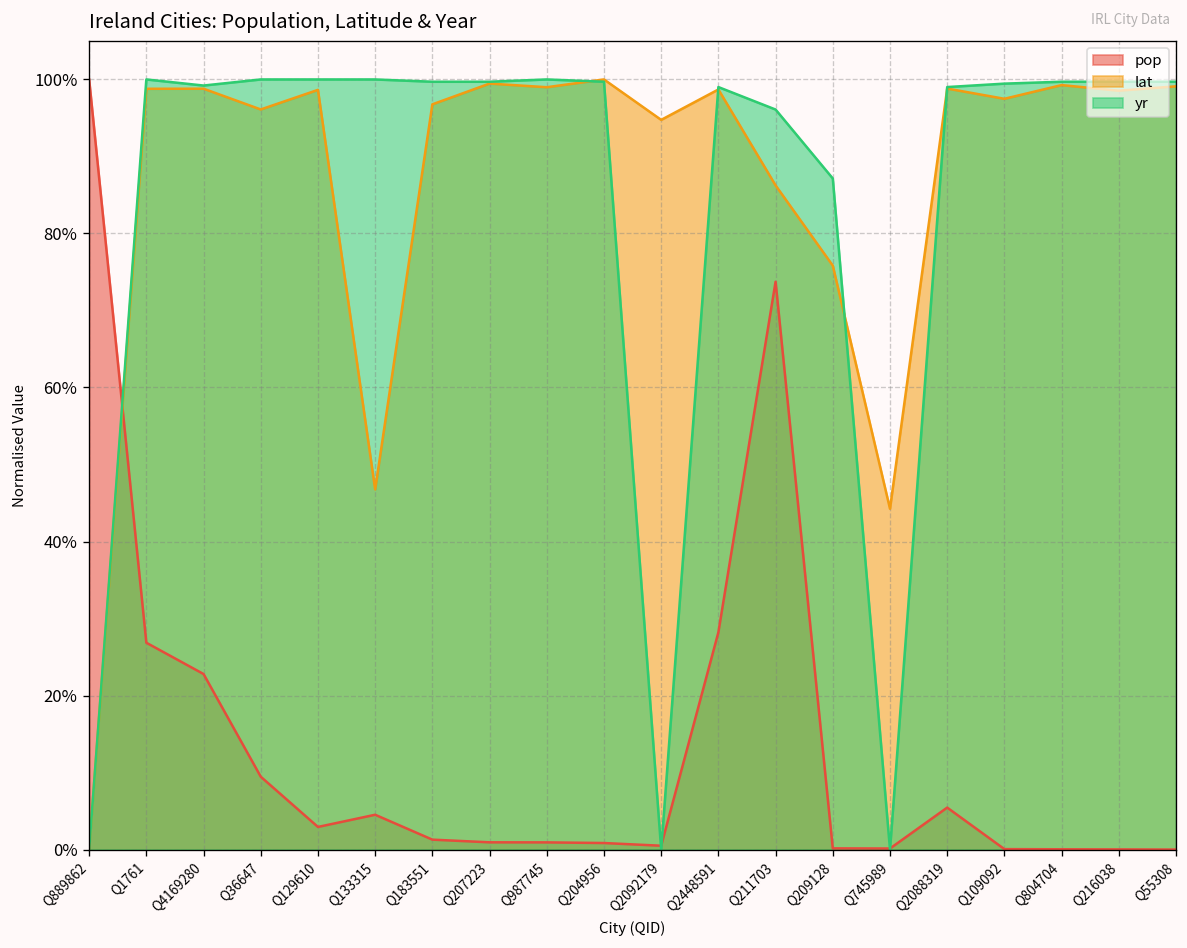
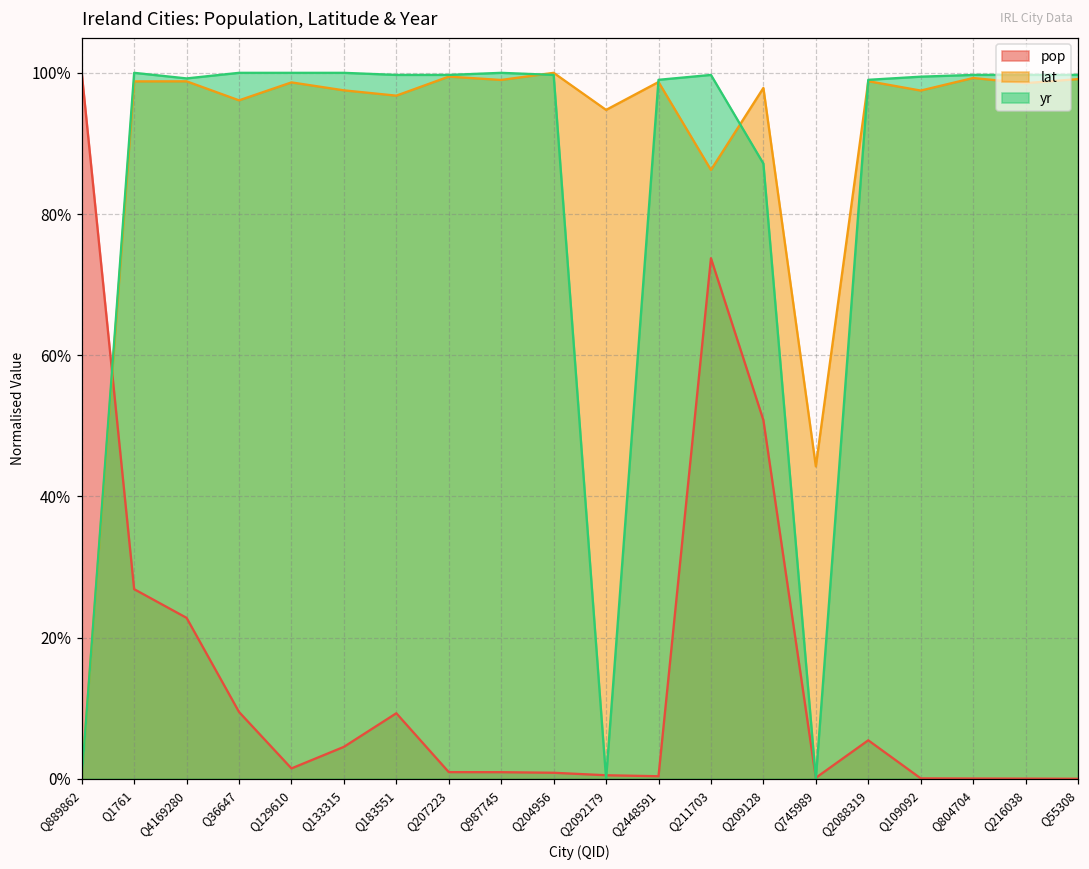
  {
    "pop": {
      "Q889862": "100%",
      "Q1761": "27%",
      "Q4169280": "23%",
      "Q36647": "9%",
-     "Q129610": "3%",
+     "Q129610": "1%",
      "Q133315": "5%",
-     "Q183551": "1%",
+     "Q183551": "9%",
      "Q207223": "1%",
      "Q987745": "1%",
      "Q204956": "1%",
      "Q2092179": "0%",
-     "Q2448591": "28%",
+     "Q2448591": "0%",
      "Q211703": "74%",
-     "Q209128": "0%",
+     "Q209128": "51%",
      "Q2088319": "5%",
      "Q109092": "0%",
      "Q804704": "0%",
      "Q216038": "0%",
      "Q55308": "0%"
    },
    "lat": {
      "Q1761": "99%",
      "Q4169280": "99%",
      "Q36647": "96%",
      "Q129610": "99%",
-     "Q133315": "47%",
+     "Q133315": "98%",
      "Q183551": "97%",
      "Q987745": "99%",
      "Q2092179": "95%",
      "Q211703": "86%",
-     "Q209128": "76%",
+     "Q209128": "98%",
      "Q745989": "44%",
      "Q109092": "97%",
      "Q804704": "99%",
      "Q55308": "99%"
    },
    "yr": {
      "Q1761": "100%",
      "Q4169280": "99%",
      "Q36647": "100%",
      "Q129610": "100%",
      "Q133315": "100%",
      "Q183551": "100%",
      "Q987745": "100%",
      "Q2092179": "0%",
-     "Q211703": "96%",
+     "Q211703": "100%",
      "Q209128": "87%",
      "Q109092": "99%",
      "Q804704": "100%",
      "Q55308": "100%"
    }
  }
